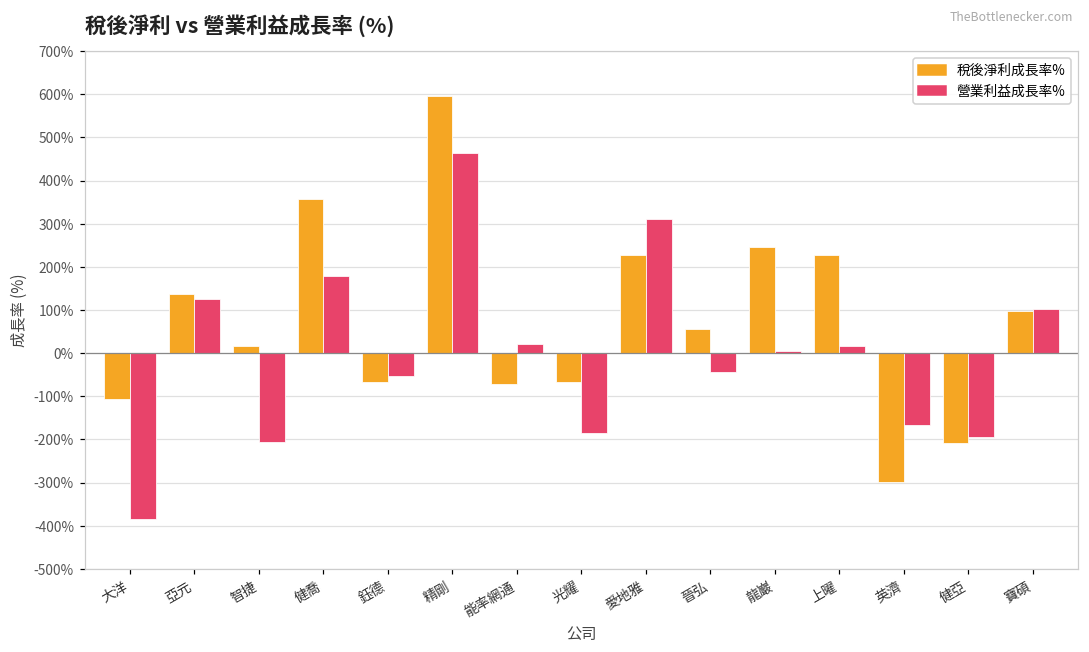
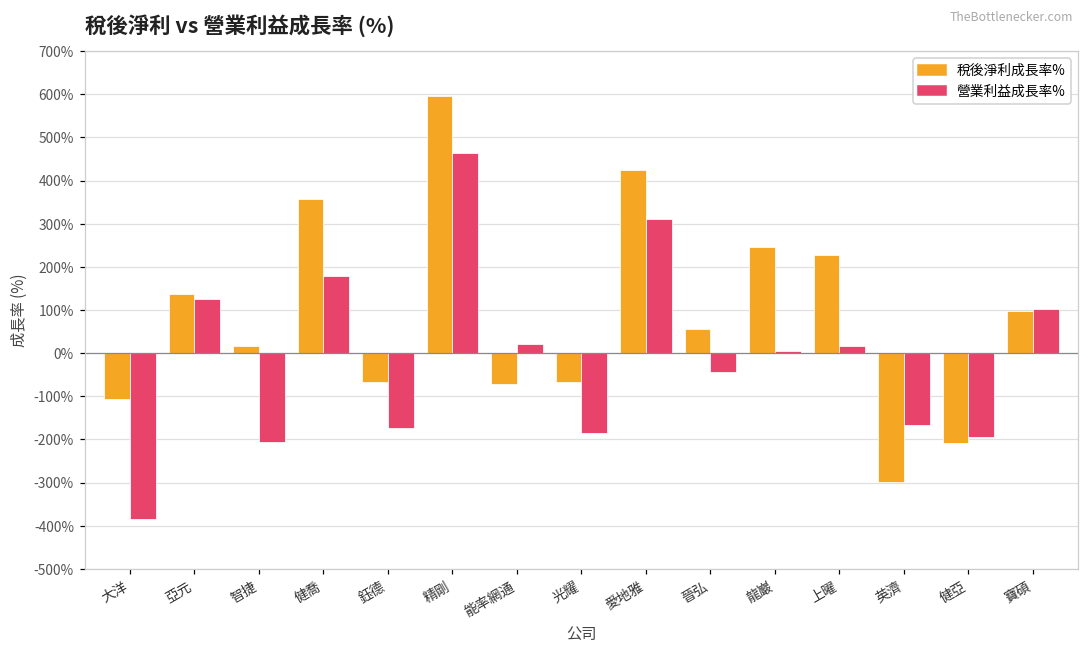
  {
    "稅後淨利成長率%": {
      "大洋": "-110%",
      "亞元": "140%",
      "智捷": "20%",
      "健喬": "360%",
      "鈺德": "-70%",
      "精剛": "600%",
      "能率網通": "-70%",
      "光耀": "-70%",
-     "愛地雅": "230%",
+     "愛地雅": "430%",
      "晉弘": "60%",
      "龍巖": "250%",
      "上曜": "230%",
      "英濟": "-300%",
      "健亞": "-210%",
      "寶碩": "100%"
    },
    "營業利益成長率%": {
      "大洋": "-380%",
      "亞元": "120%",
      "智捷": "-210%",
      "健喬": "180%",
-     "鈺德": "-50%",
+     "鈺德": "-170%",
      "精剛": "460%",
      "能率網通": "20%",
      "光耀": "-180%",
      "愛地雅": "310%",
      "晉弘": "-40%",
      "上曜": "20%",
      "英濟": "-170%",
      "健亞": "-190%",
      "寶碩": "100%"
    }
  }
